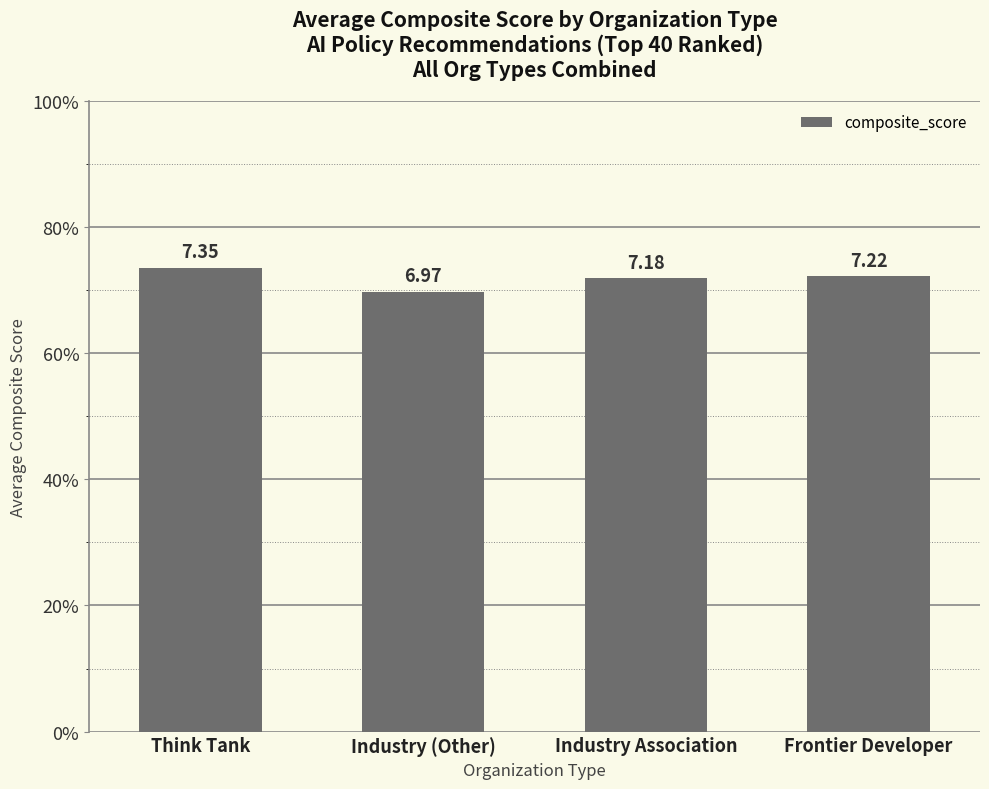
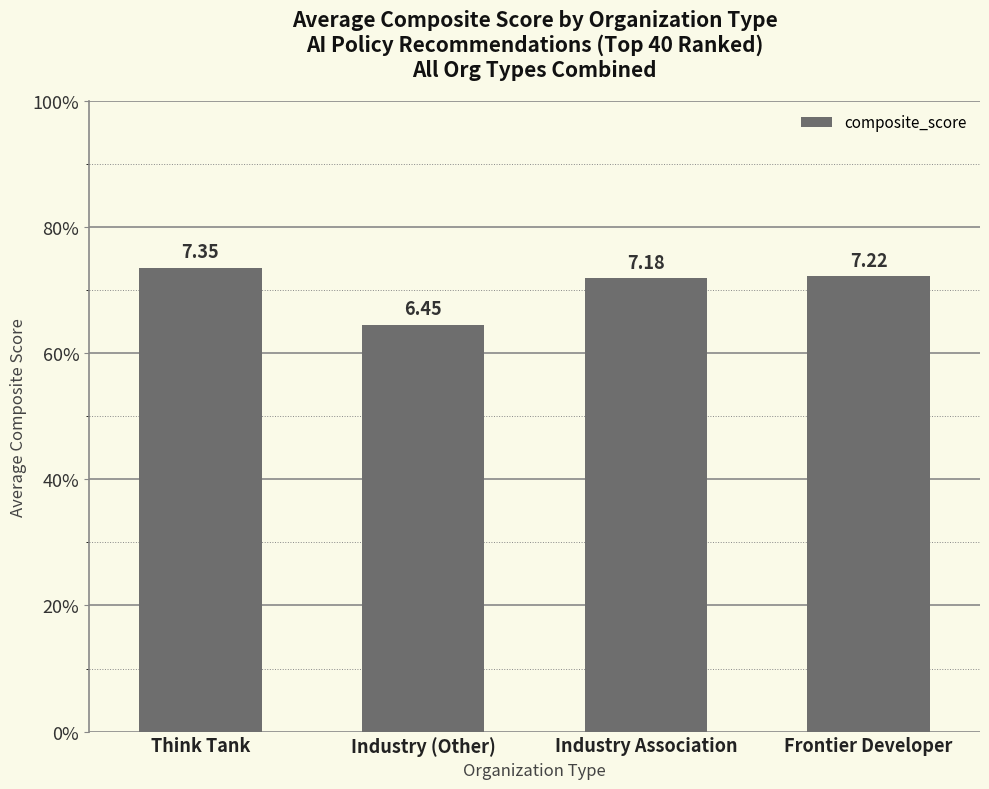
  {
    "Think Tank": 7.35,
-   "Industry (Other)": 6.97,
+   "Industry (Other)": 6.45,
    "Industry Association": 7.18,
    "Frontier Developer": 7.22
  }
